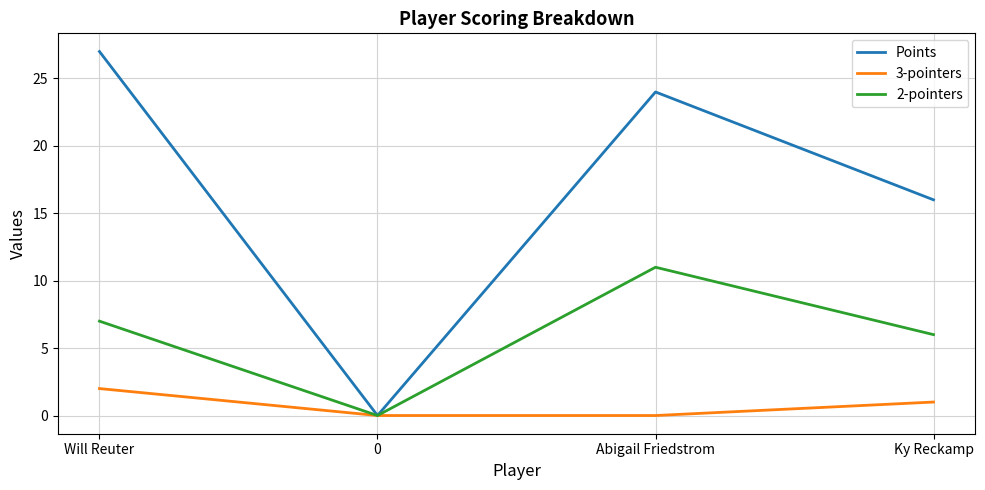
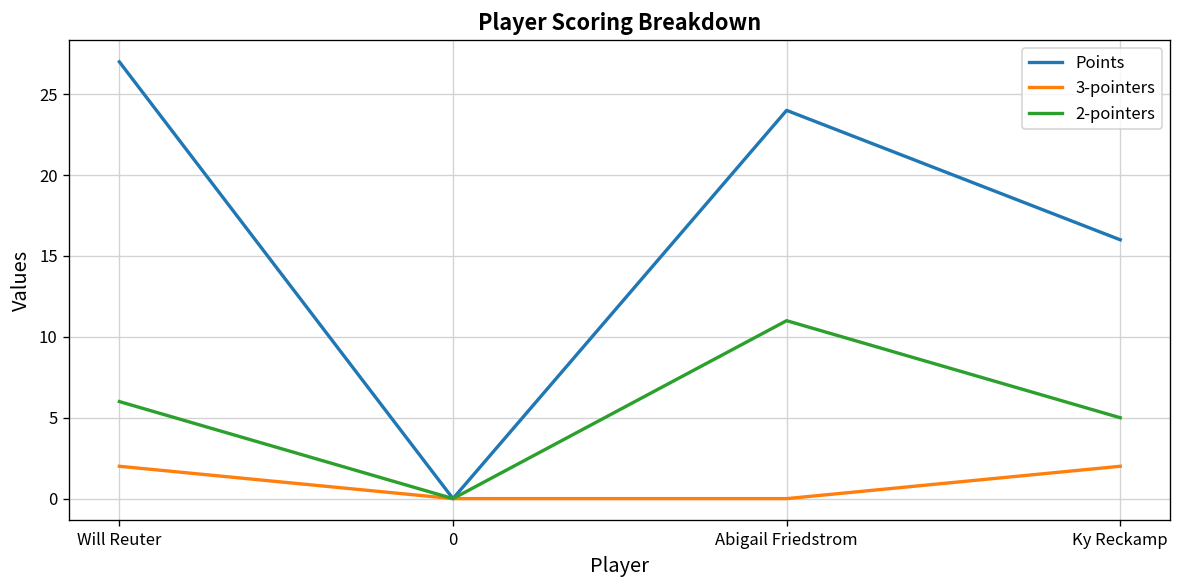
  {
    "Points": {
      "Will Reuter": 27,
      "Abigail Friedstrom": 24,
      "Ky Reckamp": 16
    },
    "3-pointers": {
      "Will Reuter": 2,
      "Abigail Friedstrom": 0,
-     "Ky Reckamp": 1
+     "Ky Reckamp": 2
    },
    "2-pointers": {
-     "Will Reuter": 7,
+     "Will Reuter": 6,
      "Abigail Friedstrom": 11,
-     "Ky Reckamp": 6
+     "Ky Reckamp": 5
    }
  }
